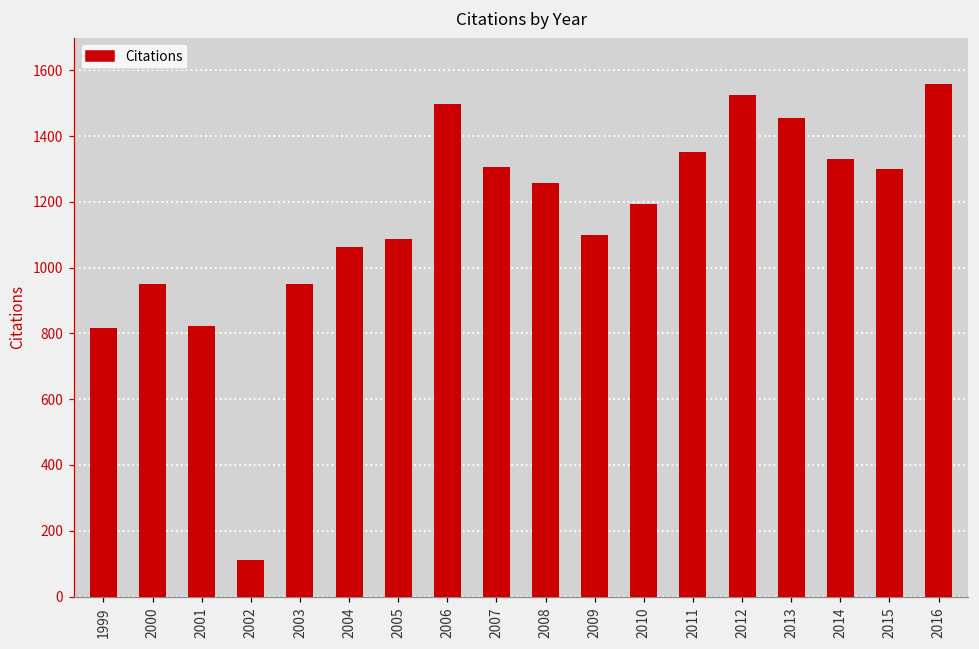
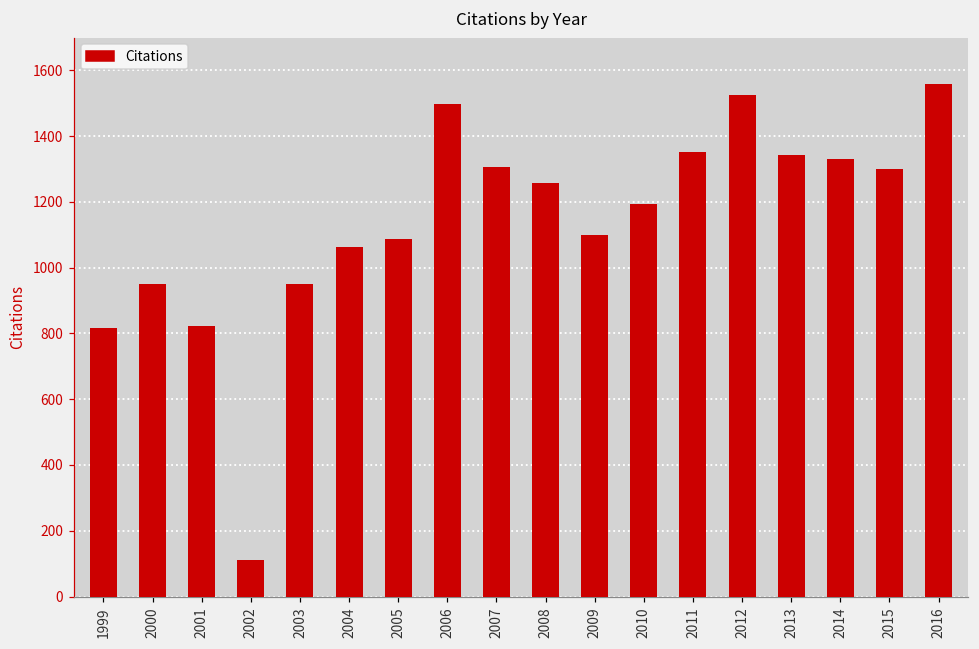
  {
    "1999": 820,
    "2000": 950,
    "2001": 820,
    "2002": 110,
    "2003": 950,
    "2004": 1060,
    "2005": 1090,
    "2006": 1500,
    "2007": 1310,
    "2008": 1260,
    "2009": 1100,
    "2010": 1200,
    "2011": 1350,
    "2012": 1530,
-   "2013": 1460,
+   "2013": 1340,
    "2014": 1330,
    "2015": 1300,
    "2016": 1560
  }
